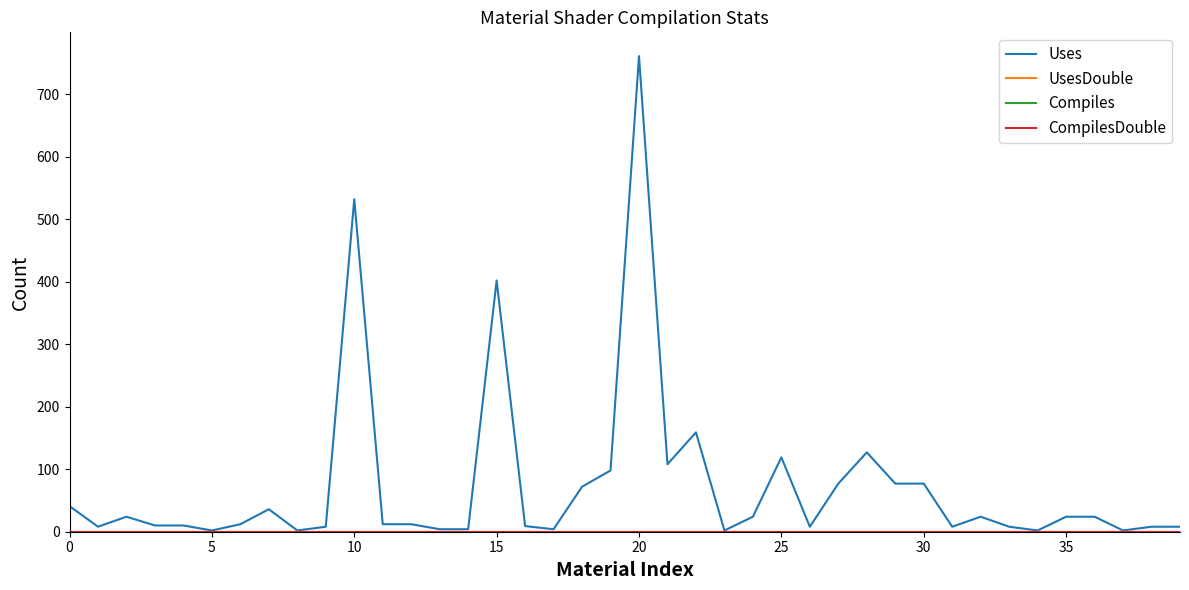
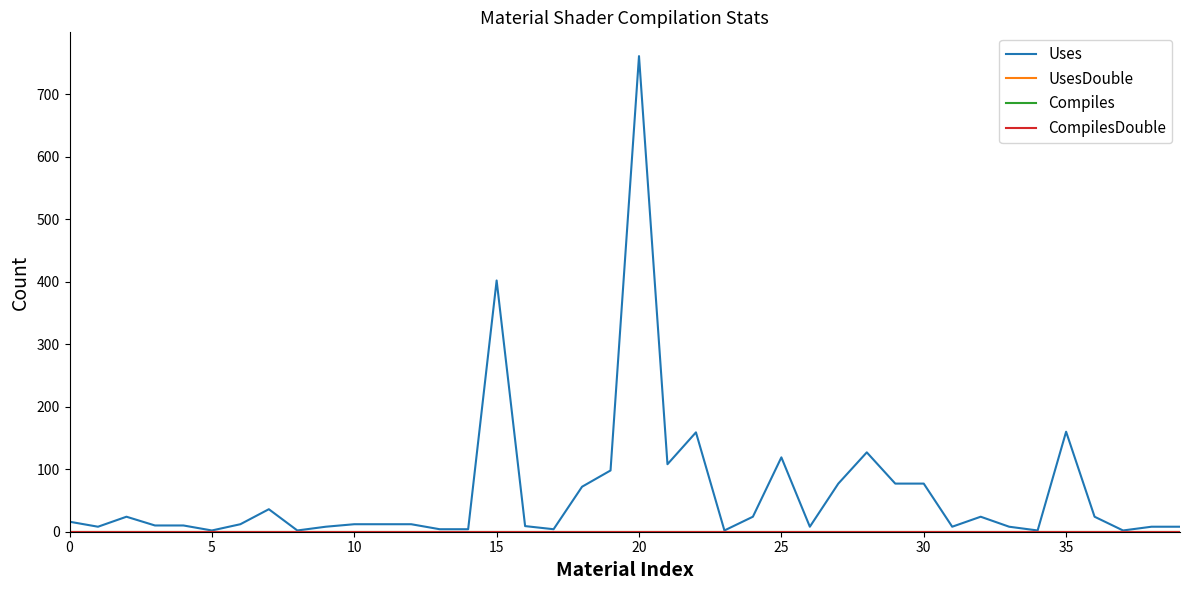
  {
    "Uses": {
-     "0": 40,
-     "10": 530,
+     "0": 20,
+     "10": 10,
      "15": 400,
      "20": 760,
      "25": 120,
      "30": 80,
-     "35": 20
+     "35": 160
    },
    "CompilesDouble": {
      "0": 0,
      "10": 0,
      "15": 0,
      "20": 0,
      "25": 0,
      "30": 0,
      "35": 0
    }
  }
